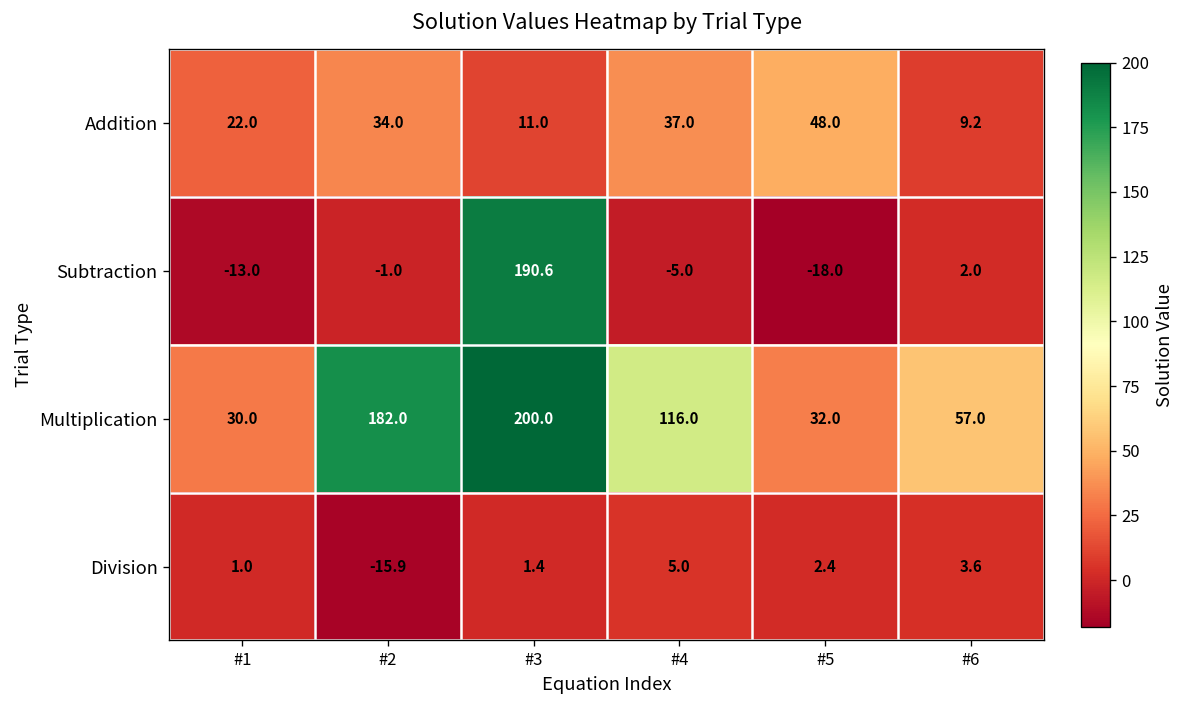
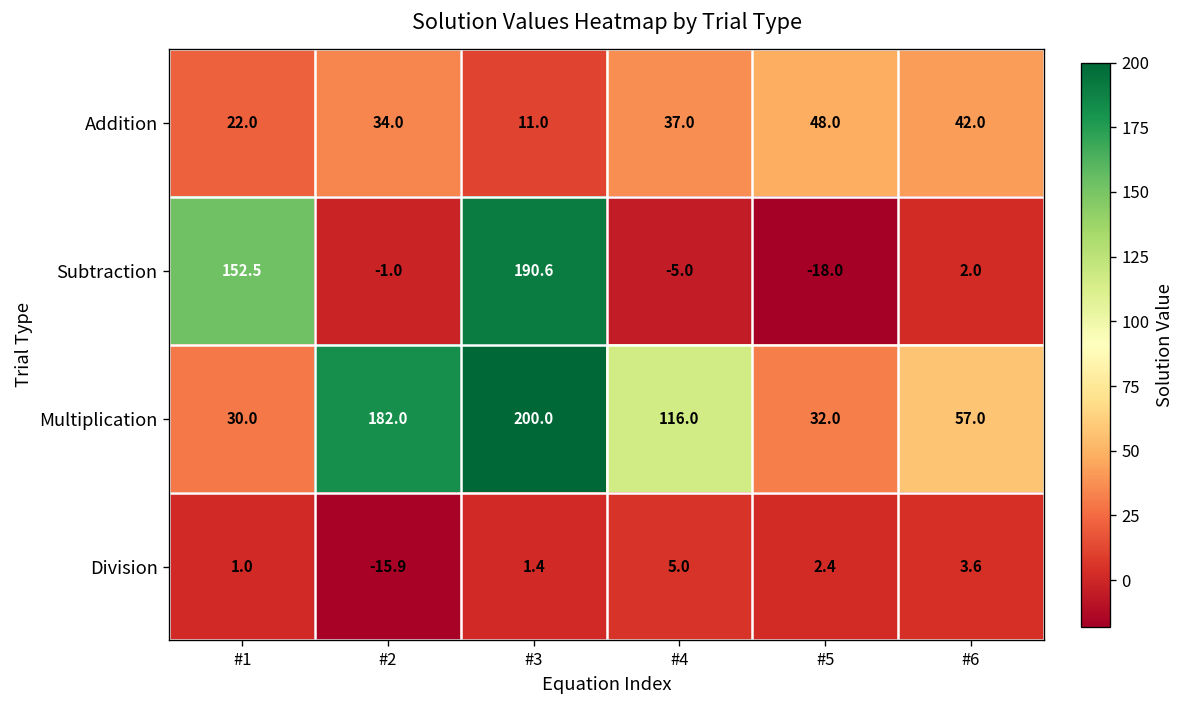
  {
    "Addition": {
      "#1": 22.0,
      "#2": 34.0,
      "#3": 11.0,
      "#4": 37.0,
      "#5": 48.0,
-     "#6": 9.2
+     "#6": 42.0
    },
    "Subtraction": {
-     "#1": -13.0,
+     "#1": 152.5,
      "#2": -1.0,
      "#3": 190.6,
      "#4": -5.0,
      "#5": -18.0,
      "#6": 2.0
    },
    "Multiplication": {
      "#1": 30.0,
      "#2": 182.0,
      "#3": 200.0,
      "#4": 116.0,
      "#5": 32.0,
      "#6": 57.0
    },
    "Division": {
      "#1": 1.0,
      "#2": -15.9,
      "#3": 1.4,
      "#4": 5.0,
      "#5": 2.4,
      "#6": 3.6
    }
  }
